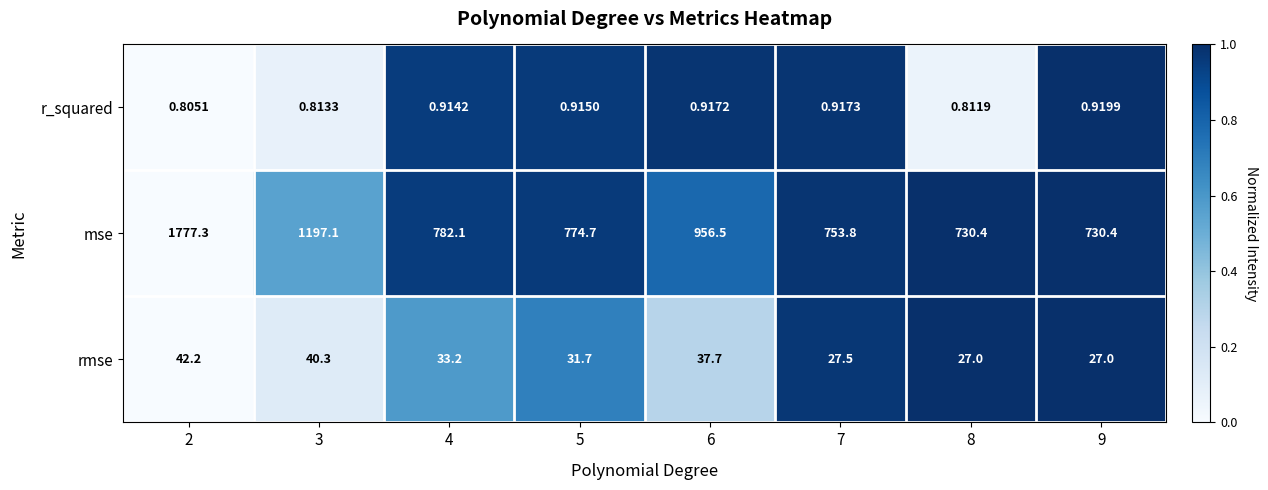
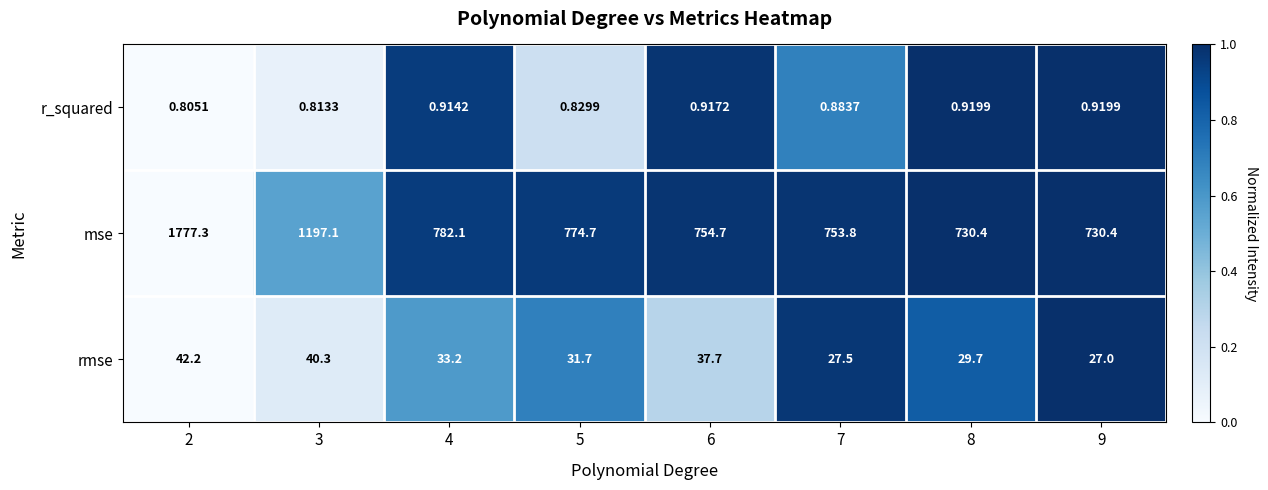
  {
    "r_squared": {
      "2": 0.8051,
      "3": 0.8133,
      "4": 0.9142,
-     "5": 0.9150,
+     "5": 0.8299,
      "6": 0.9172,
-     "7": 0.9173,
-     "8": 0.8119,
+     "7": 0.8837,
+     "8": 0.9199,
      "9": 0.9199
    },
    "mse": {
      "2": 1777.3,
      "3": 1197.1,
      "4": 782.1,
      "5": 774.7,
-     "6": 956.5,
+     "6": 754.7,
      "7": 753.8,
      "8": 730.4,
      "9": 730.4
    },
    "rmse": {
      "2": 42.2,
      "3": 40.3,
      "4": 33.2,
      "5": 31.7,
      "6": 37.7,
      "7": 27.5,
-     "8": 27.0,
+     "8": 29.7,
      "9": 27.0
    }
  }
